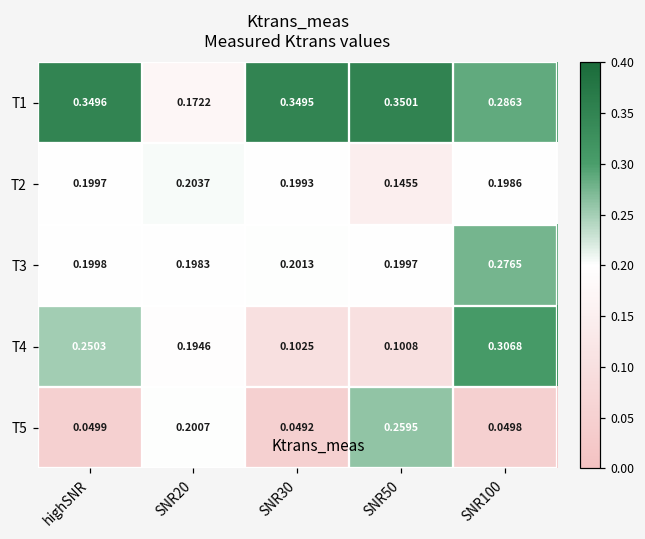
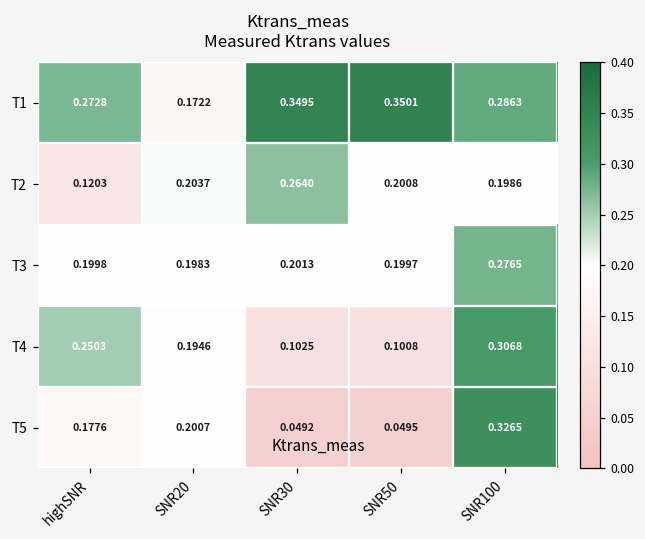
  {
    "T1": {
-     "highSNR": 0.3496,
+     "highSNR": 0.2728,
      "SNR20": 0.1722,
      "SNR30": 0.3495,
      "SNR50": 0.3501,
      "SNR100": 0.2863
    },
    "T2": {
-     "highSNR": 0.1997,
+     "highSNR": 0.1203,
      "SNR20": 0.2037,
-     "SNR30": 0.1993,
-     "SNR50": 0.1455,
+     "SNR30": 0.2640,
+     "SNR50": 0.2008,
      "SNR100": 0.1986
    },
    "T3": {
      "highSNR": 0.1998,
      "SNR20": 0.1983,
      "SNR30": 0.2013,
      "SNR50": 0.1997,
      "SNR100": 0.2765
    },
    "T4": {
      "highSNR": 0.2503,
      "SNR20": 0.1946,
      "SNR30": 0.1025,
      "SNR50": 0.1008,
      "SNR100": 0.3068
    },
    "T5": {
-     "highSNR": 0.0499,
+     "highSNR": 0.1776,
      "SNR20": 0.2007,
      "SNR30": 0.0492,
-     "SNR50": 0.2595,
-     "SNR100": 0.0498
+     "SNR50": 0.0495,
+     "SNR100": 0.3265
    }
  }
